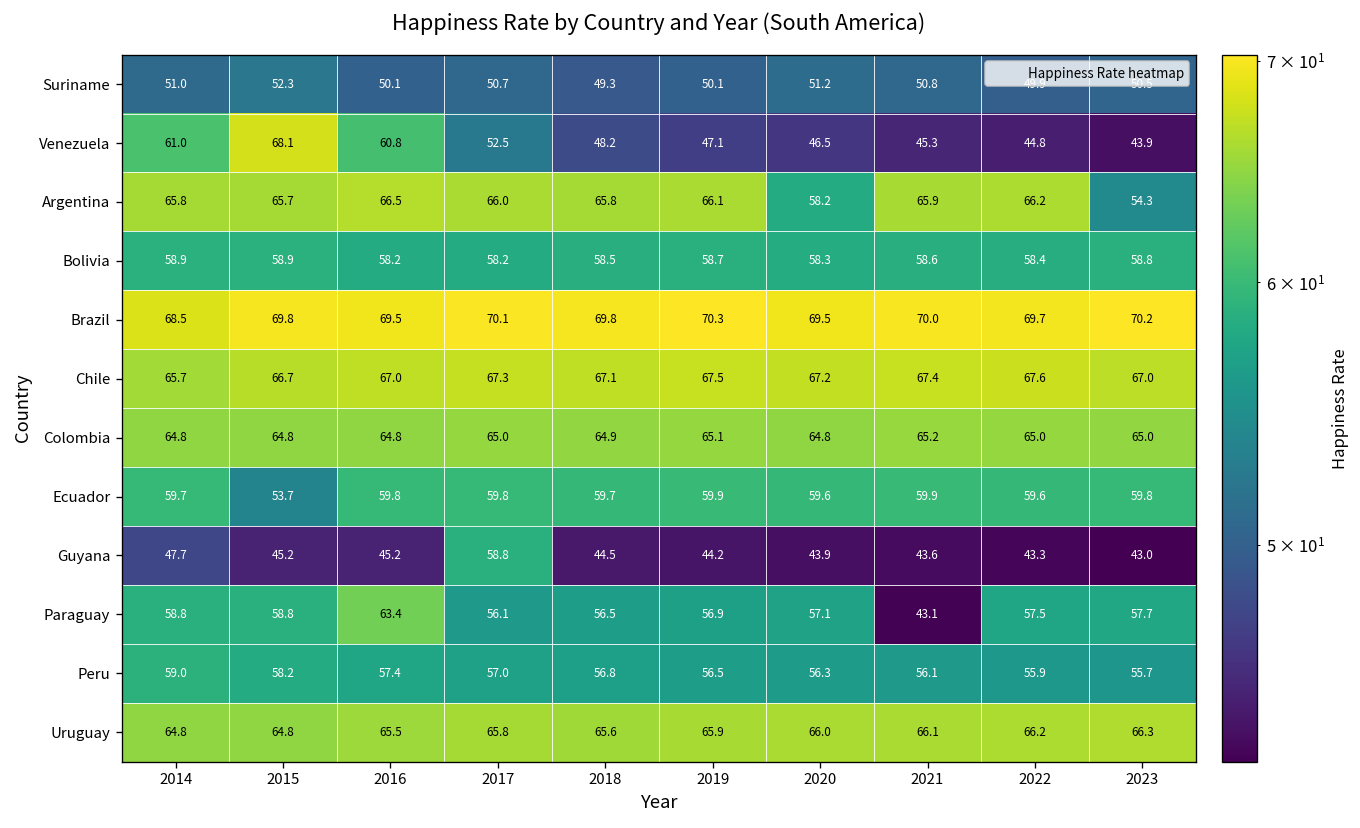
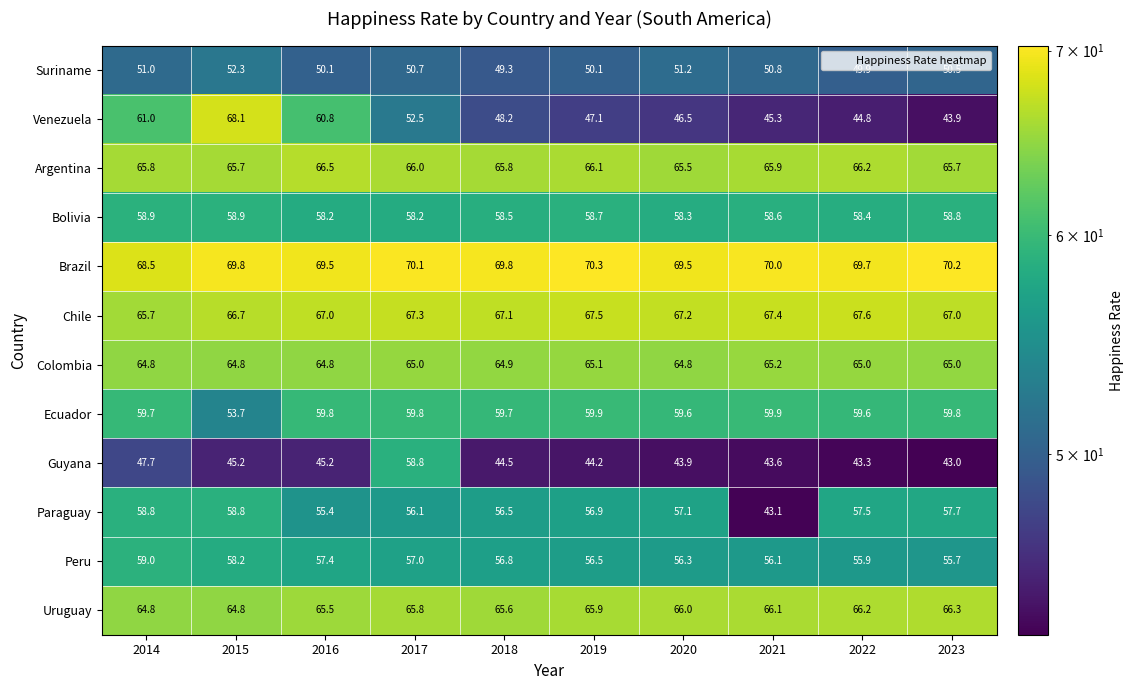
  {
    "Suriname": {
      "2014": 51.0,
      "2015": 52.3,
      "2016": 50.1,
      "2017": 50.7,
      "2018": 49.3,
      "2019": 50.1,
      "2020": 51.2,
      "2021": 50.8
    },
    "Venezuela": {
      "2014": 61.0,
      "2015": 68.1,
      "2016": 60.8,
      "2017": 52.5,
      "2018": 48.2,
      "2019": 47.1,
      "2020": 46.5,
      "2021": 45.3,
      "2022": 44.8,
      "2023": 43.9
    },
    "Argentina": {
      "2014": 65.8,
      "2015": 65.7,
      "2016": 66.5,
      "2017": 66.0,
      "2018": 65.8,
      "2019": 66.1,
-     "2020": 58.2,
+     "2020": 65.5,
      "2021": 65.9,
      "2022": 66.2,
-     "2023": 54.3
+     "2023": 65.7
    },
    "Bolivia": {
      "2014": 58.9,
      "2015": 58.9,
      "2016": 58.2,
      "2017": 58.2,
      "2018": 58.5,
      "2019": 58.7,
      "2020": 58.3,
      "2021": 58.6,
      "2022": 58.4,
      "2023": 58.8
    },
    "Brazil": {
      "2014": 68.5,
      "2015": 69.8,
      "2016": 69.5,
      "2017": 70.1,
      "2018": 69.8,
      "2019": 70.3,
      "2020": 69.5,
      "2021": 70.0,
      "2022": 69.7,
      "2023": 70.2
    },
    "Chile": {
      "2014": 65.7,
      "2015": 66.7,
      "2016": 67.0,
      "2017": 67.3,
      "2018": 67.1,
      "2019": 67.5,
      "2020": 67.2,
      "2021": 67.4,
      "2022": 67.6,
      "2023": 67.0
    },
    "Colombia": {
      "2014": 64.8,
      "2015": 64.8,
      "2016": 64.8,
      "2017": 65.0,
      "2018": 64.9,
      "2019": 65.1,
      "2020": 64.8,
      "2021": 65.2,
      "2022": 65.0,
      "2023": 65.0
    },
    "Ecuador": {
      "2014": 59.7,
      "2015": 53.7,
      "2016": 59.8,
      "2017": 59.8,
      "2018": 59.7,
      "2019": 59.9,
      "2020": 59.6,
      "2021": 59.9,
      "2022": 59.6,
      "2023": 59.8
    },
    "Guyana": {
      "2014": 47.7,
      "2015": 45.2,
      "2016": 45.2,
      "2017": 58.8,
      "2018": 44.5,
      "2019": 44.2,
      "2020": 43.9,
      "2021": 43.6,
      "2022": 43.3,
      "2023": 43.0
    },
    "Paraguay": {
      "2014": 58.8,
      "2015": 58.8,
-     "2016": 63.4,
+     "2016": 55.4,
      "2017": 56.1,
      "2018": 56.5,
      "2019": 56.9,
      "2020": 57.1,
      "2021": 43.1,
      "2022": 57.5,
      "2023": 57.7
    },
    "Peru": {
      "2014": 59.0,
      "2015": 58.2,
      "2016": 57.4,
      "2017": 57.0,
      "2018": 56.8,
      "2019": 56.5,
      "2020": 56.3,
      "2021": 56.1,
      "2022": 55.9,
      "2023": 55.7
    },
    "Uruguay": {
      "2014": 64.8,
      "2015": 64.8,
      "2016": 65.5,
      "2017": 65.8,
      "2018": 65.6,
      "2019": 65.9,
      "2020": 66.0,
      "2021": 66.1,
      "2022": 66.2,
      "2023": 66.3
    }
  }
